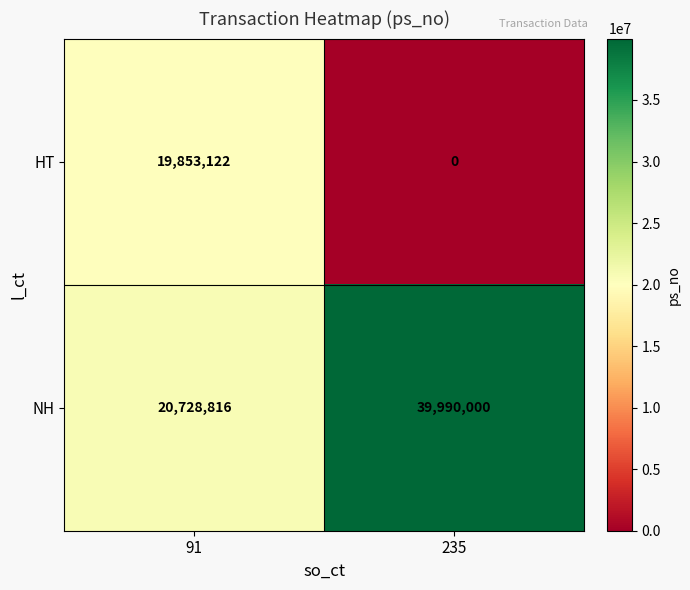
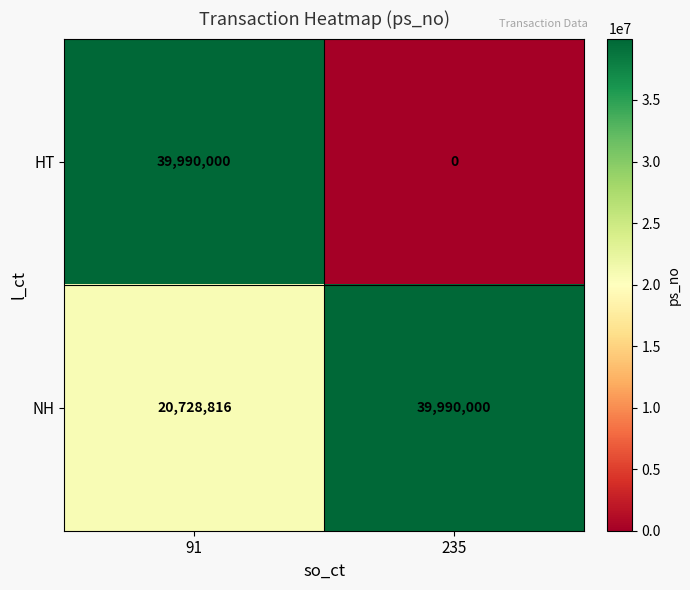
  {
    "HT": {
-     "91": "19,853,122",
+     "91": "39,990,000",
      "235": "0"
    },
    "NH": {
      "91": "20,728,816",
      "235": "39,990,000"
    }
  }
